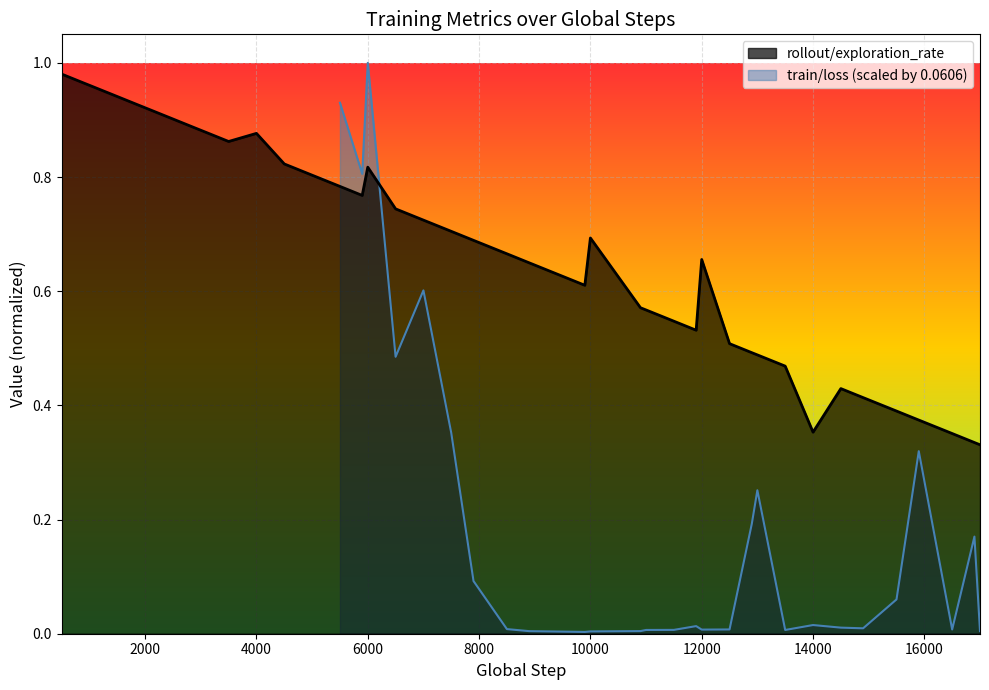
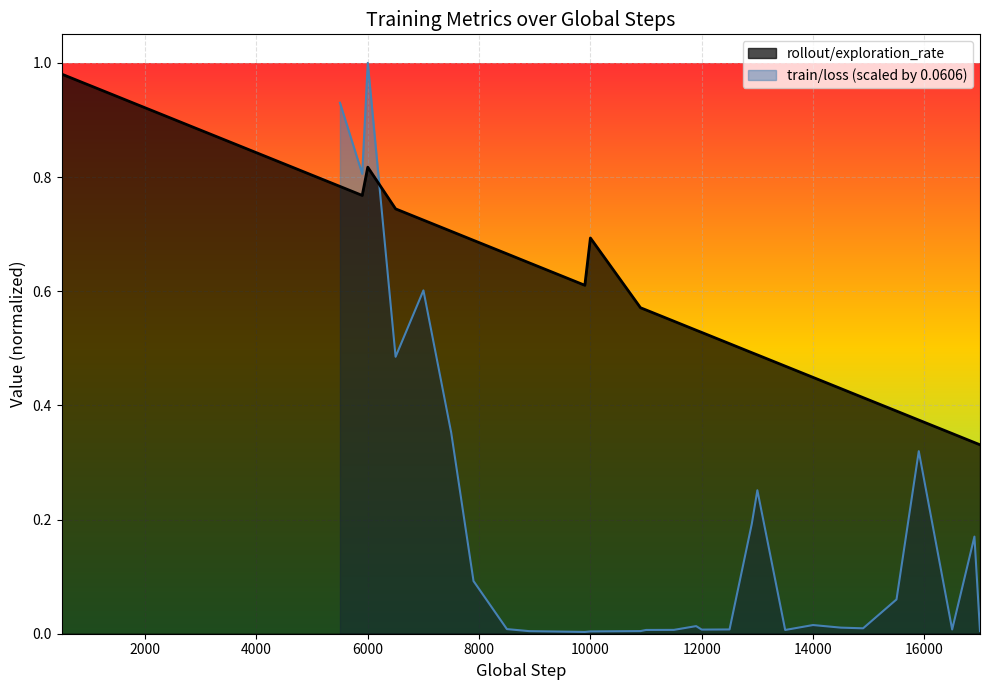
  {
    "rollout/exploration_rate": {
      "2000": 0.92,
-     "4000": 0.88,
+     "4000": 0.84,
      "6000": 0.82,
      "10000": 0.69,
-     "12000": 0.66,
-     "14000": 0.35
+     "12000": 0.53,
+     "14000": 0.45
    },
    "train/loss (scaled by 0.0606)": {
      "6000": 1.00,
      "10000": 0.00,
      "12000": 0.01,
      "14000": 0.02
    }
  }
